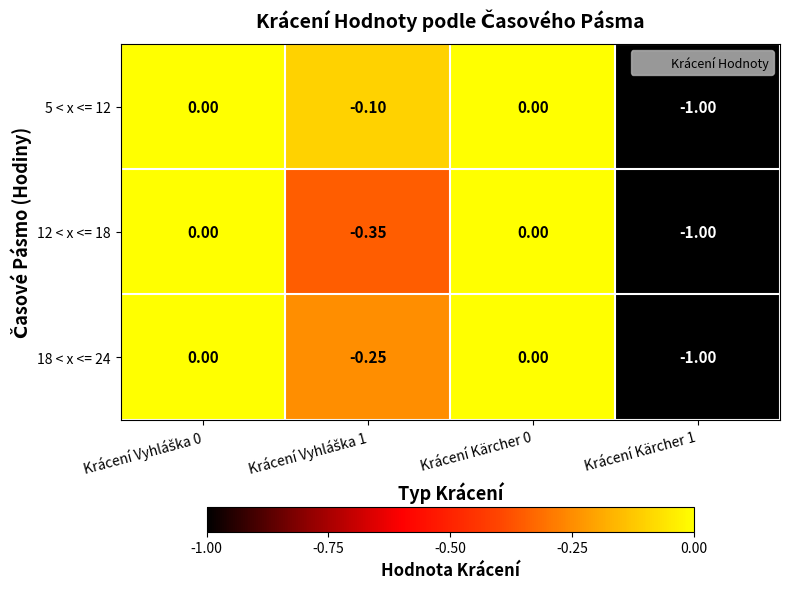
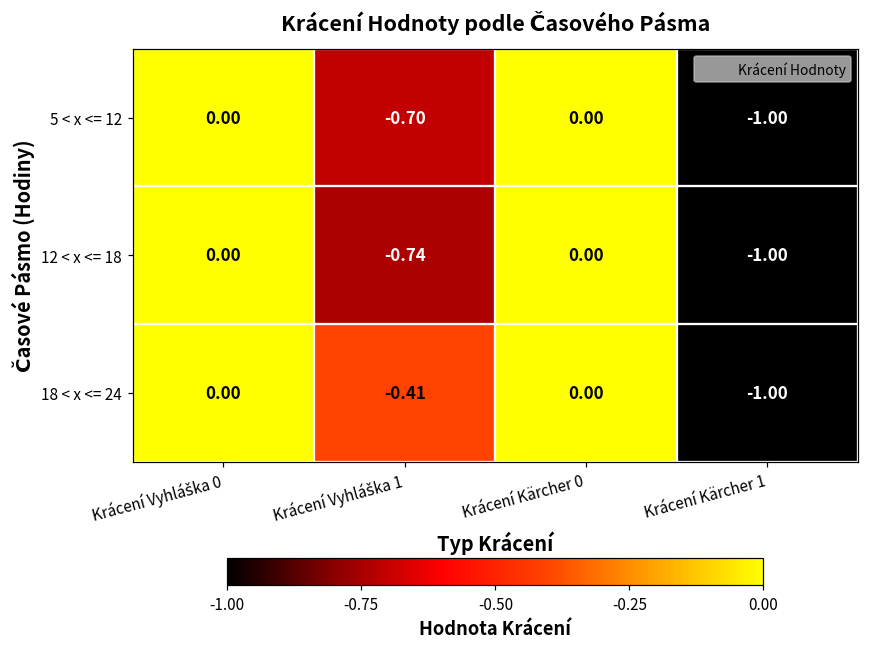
  {
    "5 < x <= 12": {
      "Krácení Vyhláška 0": 0.00,
-     "Krácení Vyhláška 1": -0.10,
+     "Krácení Vyhláška 1": -0.70,
      "Krácení Kärcher 0": 0.00,
      "Krácení Kärcher 1": -1.00
    },
    "12 < x <= 18": {
      "Krácení Vyhláška 0": 0.00,
-     "Krácení Vyhláška 1": -0.35,
+     "Krácení Vyhláška 1": -0.74,
      "Krácení Kärcher 0": 0.00,
      "Krácení Kärcher 1": -1.00
    },
    "18 < x <= 24": {
      "Krácení Vyhláška 0": 0.00,
-     "Krácení Vyhláška 1": -0.25,
+     "Krácení Vyhláška 1": -0.41,
      "Krácení Kärcher 0": 0.00,
      "Krácení Kärcher 1": -1.00
    }
  }
